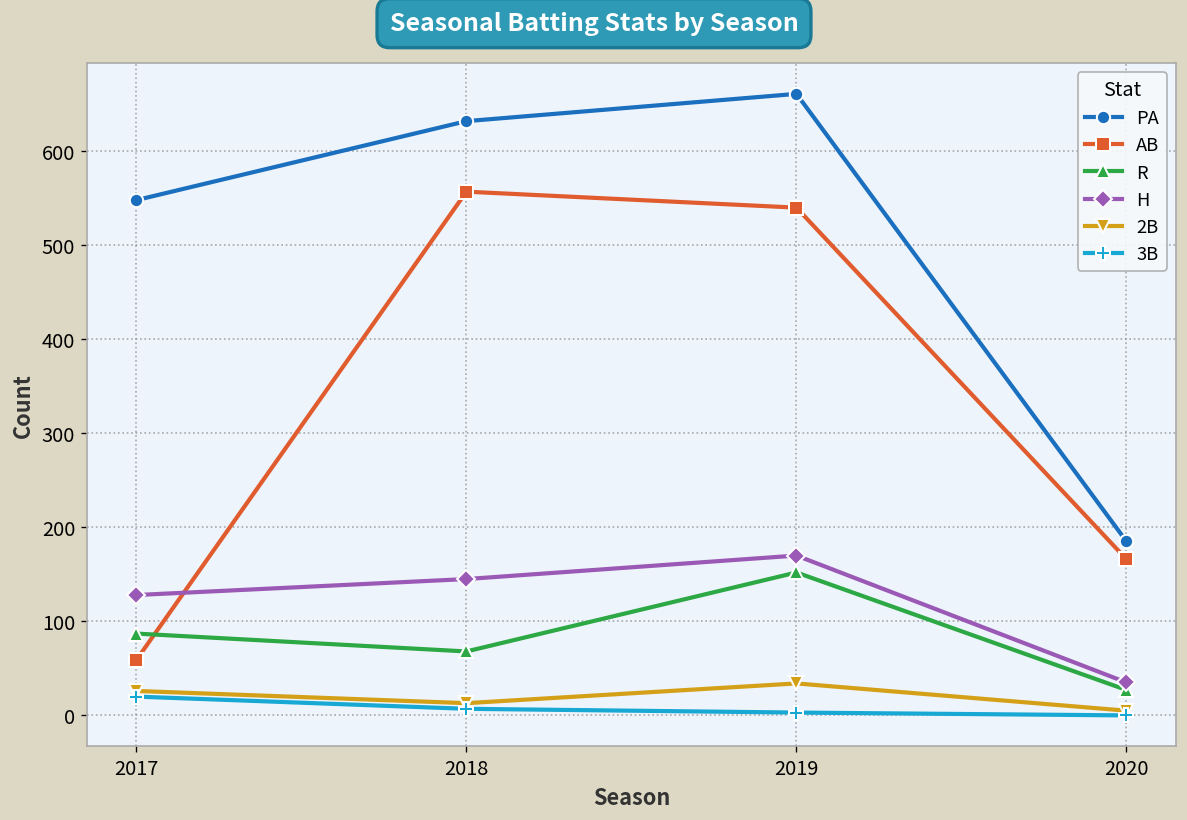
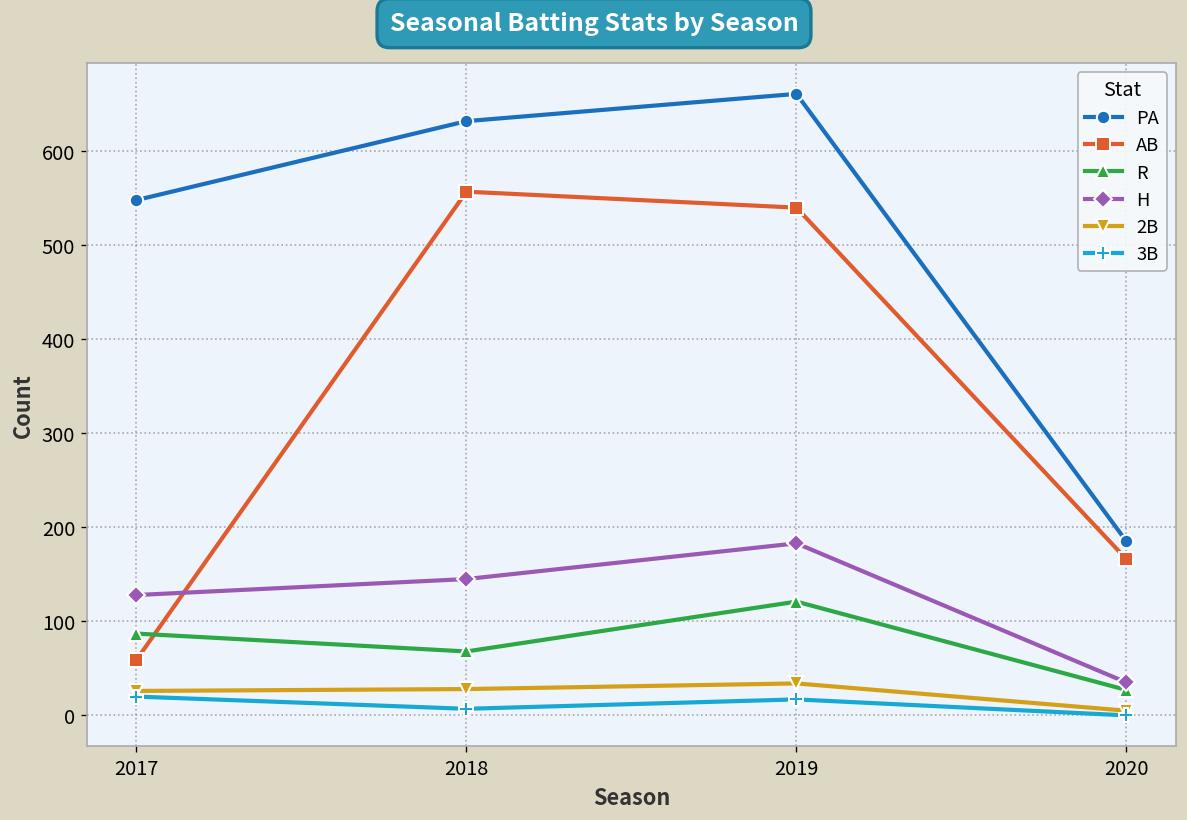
  {
    "PA": {
      "2017": 550,
      "2018": 630,
      "2019": 660,
      "2020": 190
    },
    "AB": {
      "2017": 60,
      "2018": 560,
      "2019": 540,
      "2020": 170
    },
    "R": {
      "2017": 90,
      "2018": 70,
-     "2019": 150,
+     "2019": 120,
      "2020": 30
    },
    "H": {
      "2017": 130,
      "2018": 150,
-     "2019": 170,
+     "2019": 180,
      "2020": 40
    },
    "2B": {
      "2017": 30,
-     "2018": 10,
+     "2018": 30,
      "2019": 30,
      "2020": 10
    },
    "3B": {
      "2017": 20,
      "2018": 10,
-     "2019": 0,
+     "2019": 20,
      "2020": 0
    }
  }
